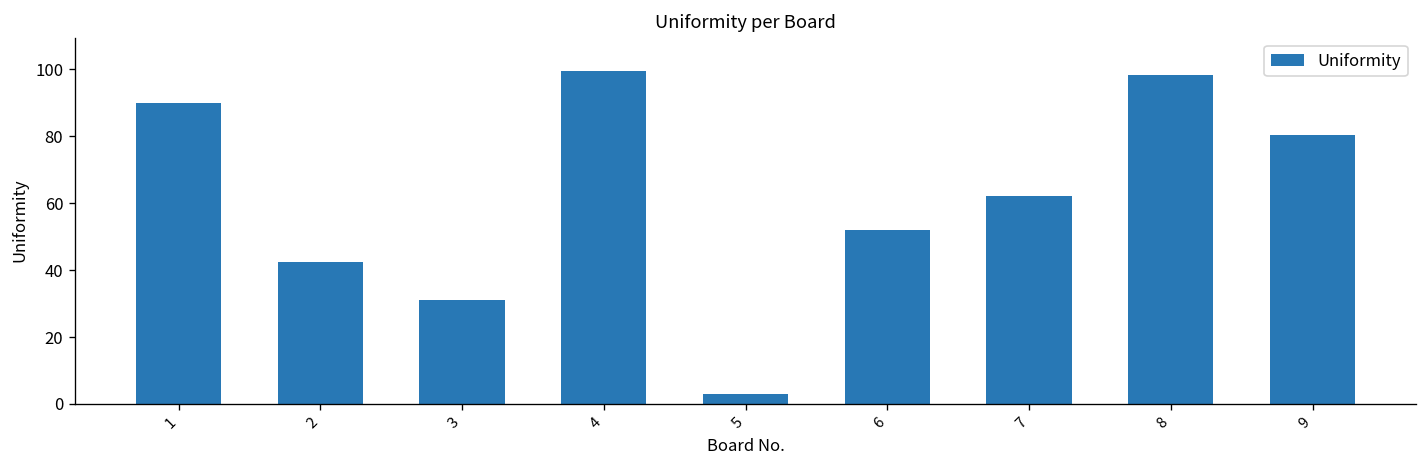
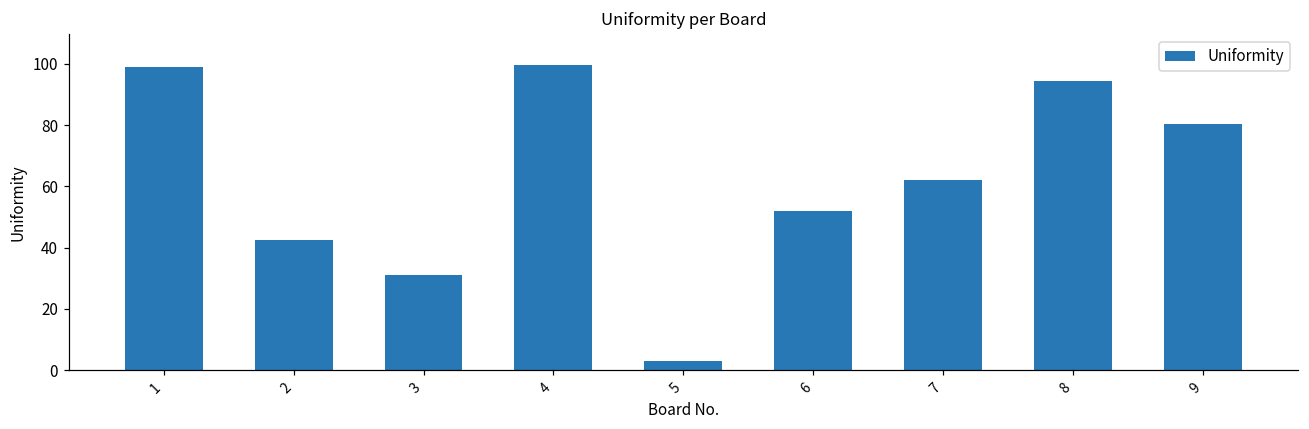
  {
-   "1": 90,
+   "1": 99,
    "2": 43,
    "3": 31,
    "4": 100,
    "5": 3,
    "6": 52,
    "7": 62,
-   "8": 98,
+   "8": 94,
    "9": 80
  }
